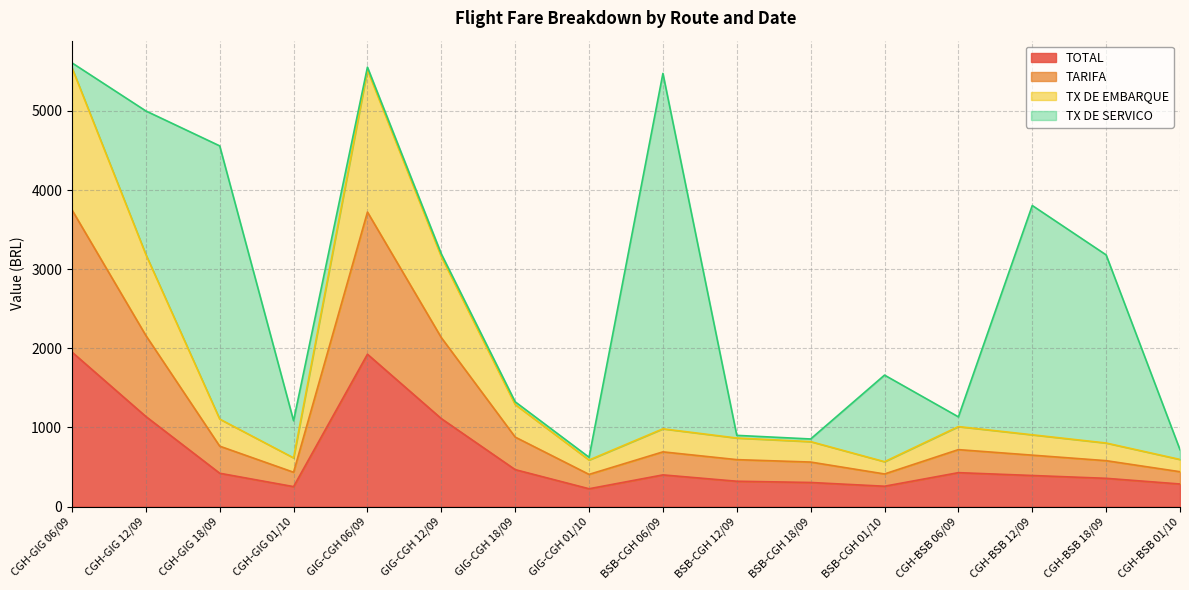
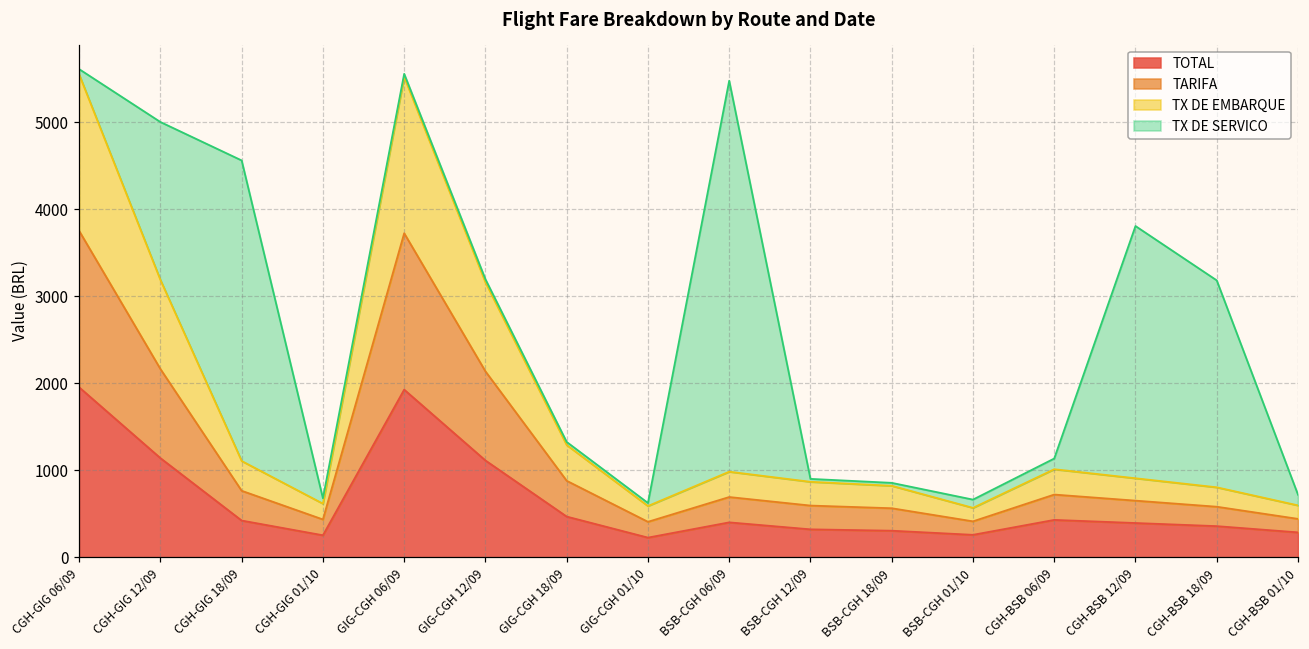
  {
    "TX DE EMBARQUE": {
      "CGH-GIG 06/09": 1800,
      "CGH-GIG 12/09": 1000,
      "CGH-GIG 18/09": 300,
      "CGH-GIG 01/10": 200,
      "GIG-CGH 06/09": 1800,
      "GIG-CGH 12/09": 1000,
      "GIG-CGH 18/09": 400,
      "GIG-CGH 01/10": 200,
      "BSB-CGH 06/09": 300,
      "BSB-CGH 12/09": 300,
      "BSB-CGH 18/09": 300,
      "BSB-CGH 01/10": 200,
      "CGH-BSB 06/09": 300,
      "CGH-BSB 12/09": 300,
      "CGH-BSB 18/09": 200,
      "CGH-BSB 01/10": 200
    },
    "TX DE SERVICO": {
      "CGH-GIG 06/09": 100,
      "CGH-GIG 12/09": 1800,
      "CGH-GIG 18/09": 3500,
-     "CGH-GIG 01/10": 500,
+     "CGH-GIG 01/10": 100,
      "GIG-CGH 06/09": 0,
      "GIG-CGH 12/09": 0,
      "GIG-CGH 18/09": 0,
      "GIG-CGH 01/10": 0,
      "BSB-CGH 06/09": 4500,
      "BSB-CGH 12/09": 0,
      "BSB-CGH 18/09": 0,
-     "BSB-CGH 01/10": 1100,
+     "BSB-CGH 01/10": 100,
      "CGH-BSB 06/09": 100,
      "CGH-BSB 12/09": 2900,
      "CGH-BSB 18/09": 2400,
      "CGH-BSB 01/10": 100
    }
  }
